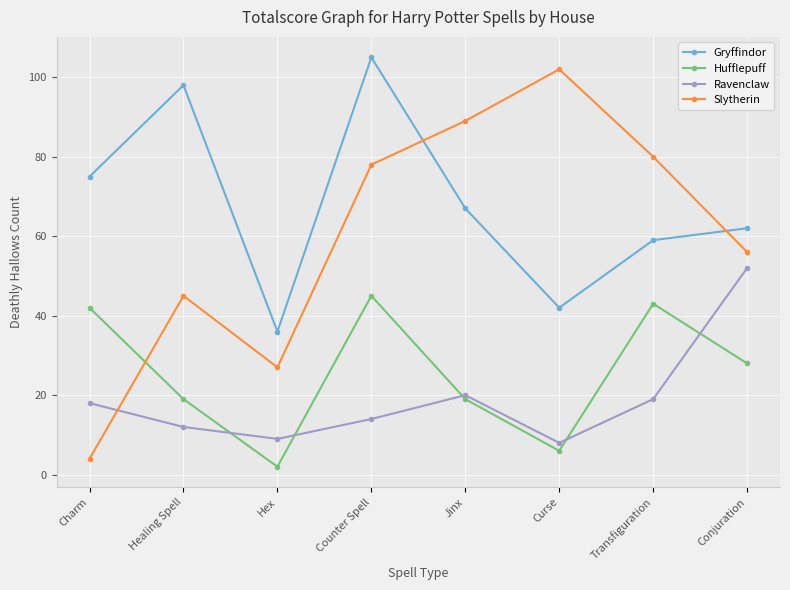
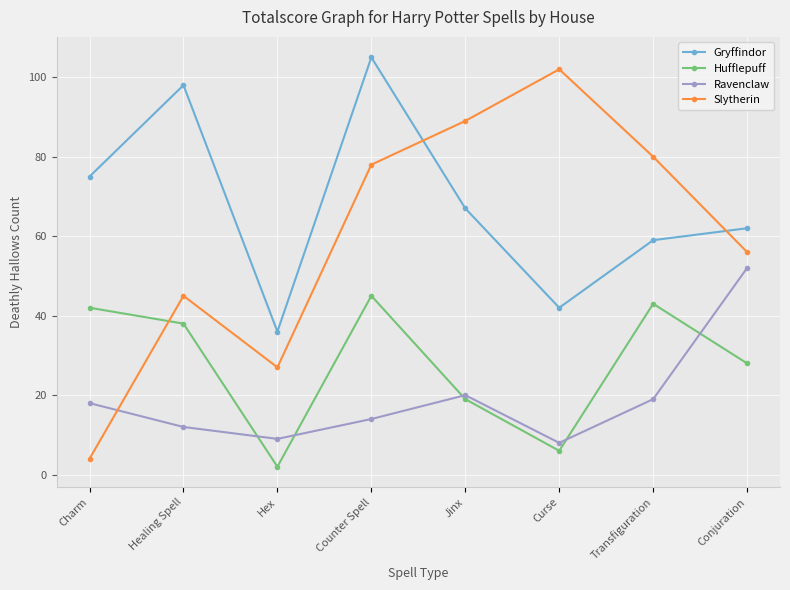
  {
    "Hufflepuff": {
      "Charm": 42,
-     "Healing Spell": 19,
+     "Healing Spell": 38,
      "Hex": 2,
      "Counter Spell": 45,
      "Jinx": 19,
      "Curse": 6,
      "Transfiguration": 43,
      "Conjuration": 28
    },
    "Slytherin": {
      "Charm": 4,
      "Healing Spell": 45,
      "Hex": 27,
      "Counter Spell": 78,
      "Jinx": 89,
      "Curse": 102,
      "Transfiguration": 80,
      "Conjuration": 56
    }
  }
